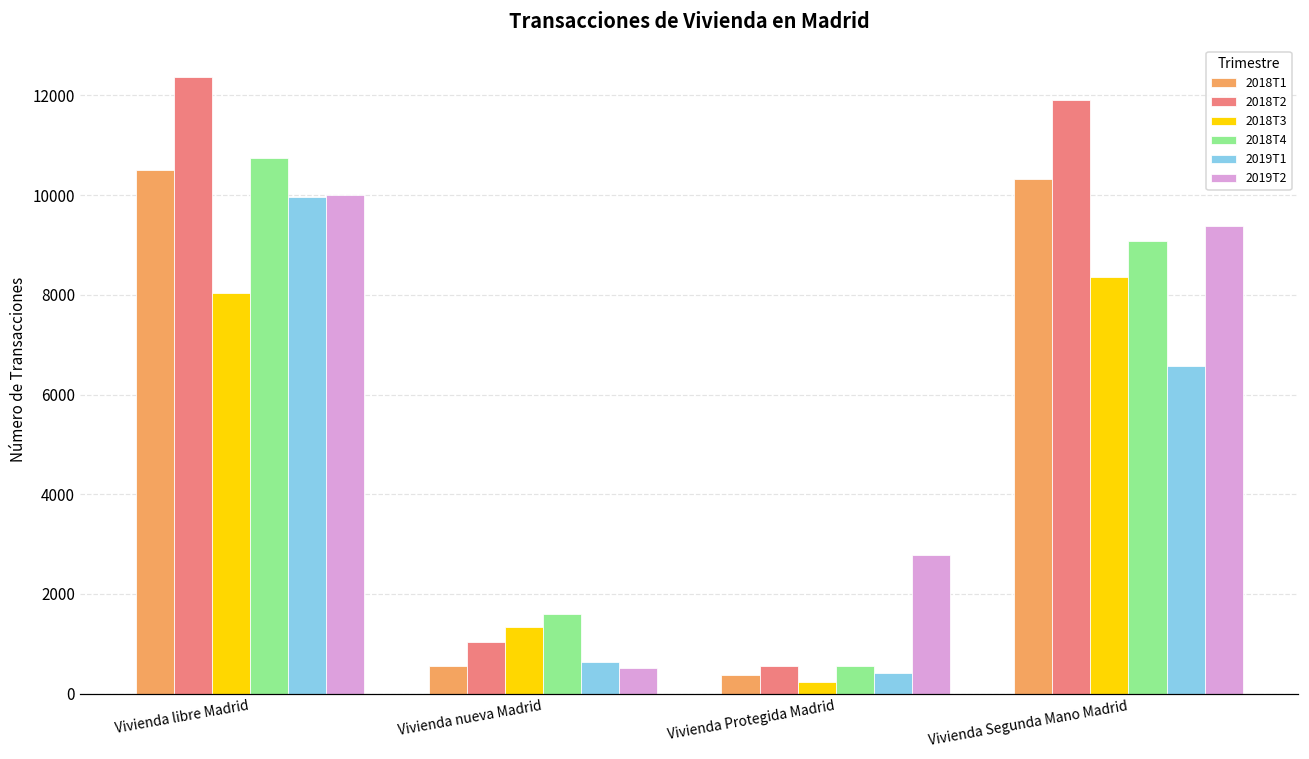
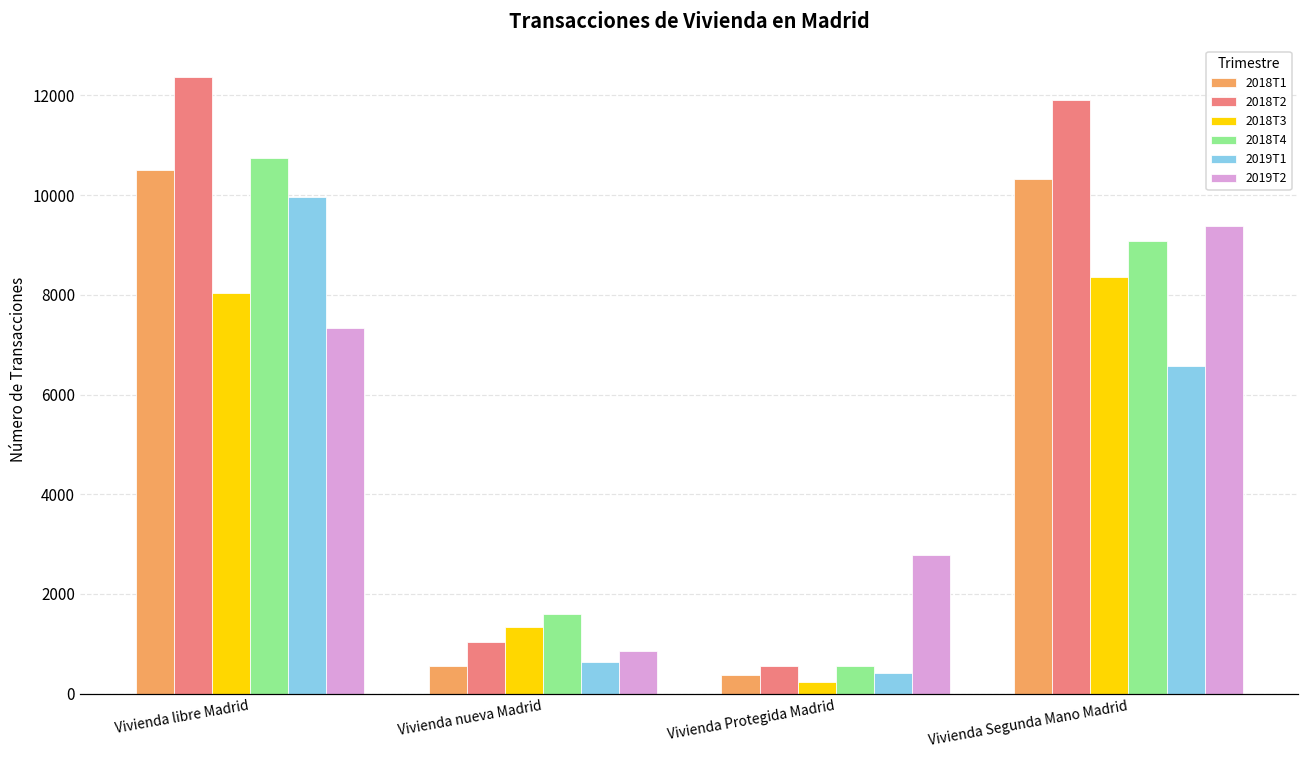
  {
    "2018T3": {
      "Vivienda libre Madrid": 8000,
      "Vivienda nueva Madrid": 1300,
      "Vivienda Protegida Madrid": 200,
      "Vivienda Segunda Mano Madrid": 8400
    },
    "2018T4": {
      "Vivienda libre Madrid": 10700,
      "Vivienda nueva Madrid": 1600,
      "Vivienda Protegida Madrid": 600,
      "Vivienda Segunda Mano Madrid": 9100
    },
    "2019T1": {
      "Vivienda libre Madrid": 10000,
      "Vivienda nueva Madrid": 600,
      "Vivienda Protegida Madrid": 400,
      "Vivienda Segunda Mano Madrid": 6600
    },
    "2019T2": {
-     "Vivienda libre Madrid": 10000,
-     "Vivienda nueva Madrid": 500,
+     "Vivienda libre Madrid": 7300,
+     "Vivienda nueva Madrid": 900,
      "Vivienda Protegida Madrid": 2800,
      "Vivienda Segunda Mano Madrid": 9400
    }
  }
